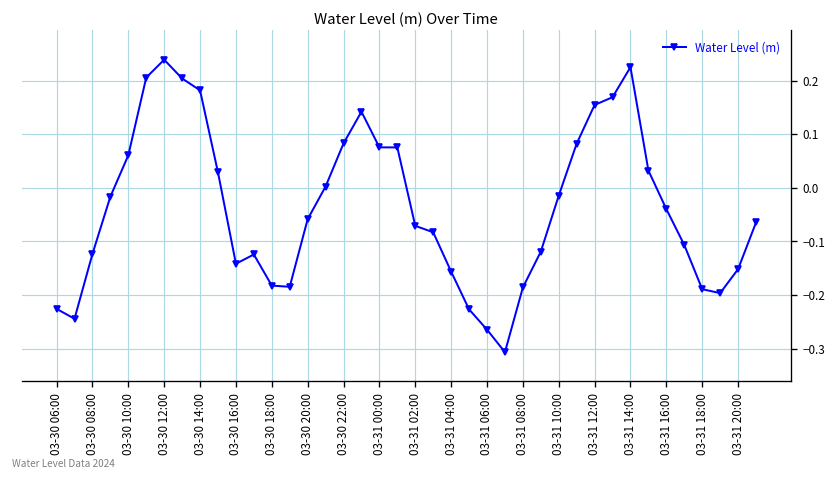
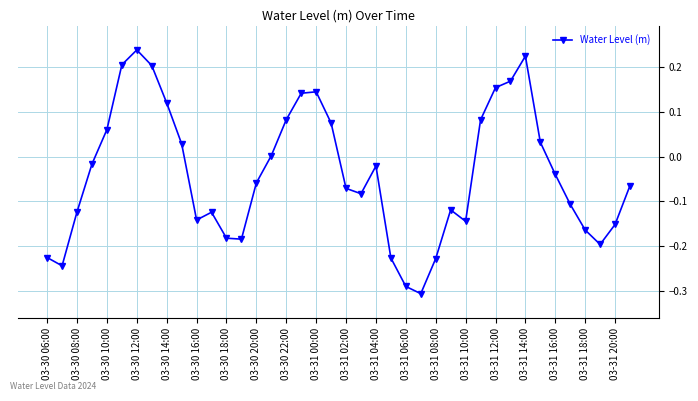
  {
    "03-30 06:00": -0.23,
    "03-30 08:00": -0.12,
    "03-30 10:00": 0.06,
    "03-30 12:00": 0.24,
-   "03-30 14:00": 0.18,
+   "03-30 14:00": 0.12,
    "03-30 16:00": -0.14,
    "03-30 18:00": -0.18,
    "03-30 20:00": -0.06,
    "03-30 22:00": 0.08,
-   "03-31 00:00": 0.08,
+   "03-31 00:00": 0.15,
    "03-31 02:00": -0.07,
-   "03-31 04:00": -0.16,
-   "03-31 06:00": -0.26,
-   "03-31 08:00": -0.19,
-   "03-31 10:00": -0.01,
+   "03-31 04:00": -0.02,
+   "03-31 06:00": -0.29,
+   "03-31 08:00": -0.23,
+   "03-31 10:00": -0.14,
    "03-31 12:00": 0.15,
    "03-31 14:00": 0.22,
    "03-31 16:00": -0.04,
-   "03-31 18:00": -0.19,
+   "03-31 18:00": -0.16,
    "03-31 20:00": -0.15
  }
